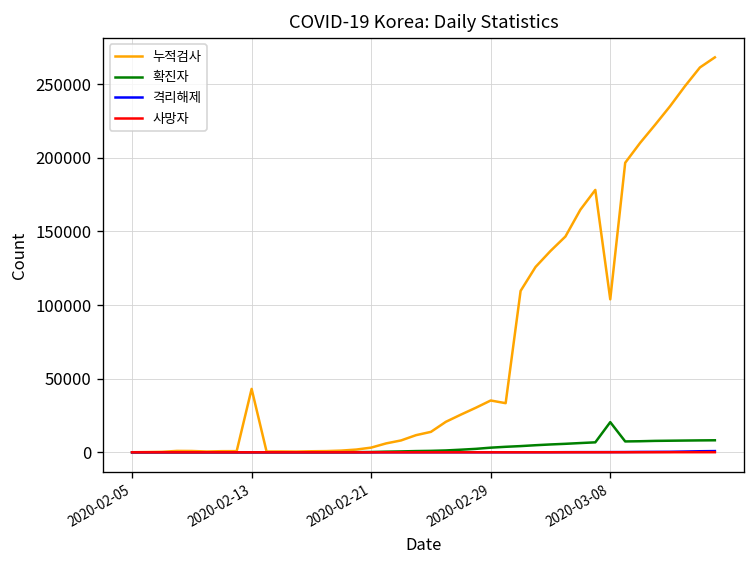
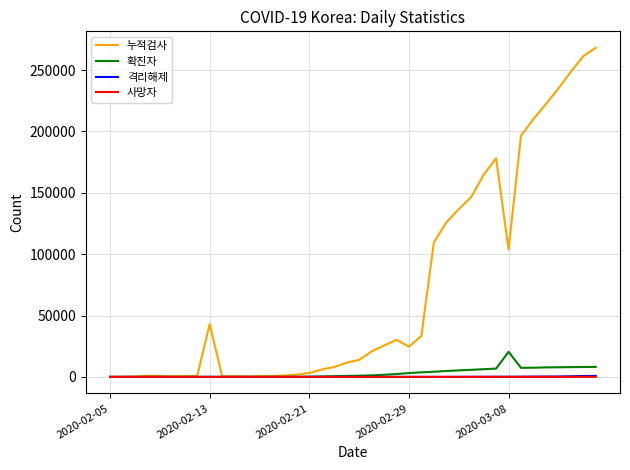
  {
    "누적검사": {
      "2020-02-13": 43000,
      "2020-02-21": 3000,
-     "2020-02-29": 35000,
+     "2020-02-29": 25000,
      "2020-03-08": 104000
    },
    "확진자": {
      "2020-02-29": 3000,
      "2020-03-08": 20000
    }
  }
